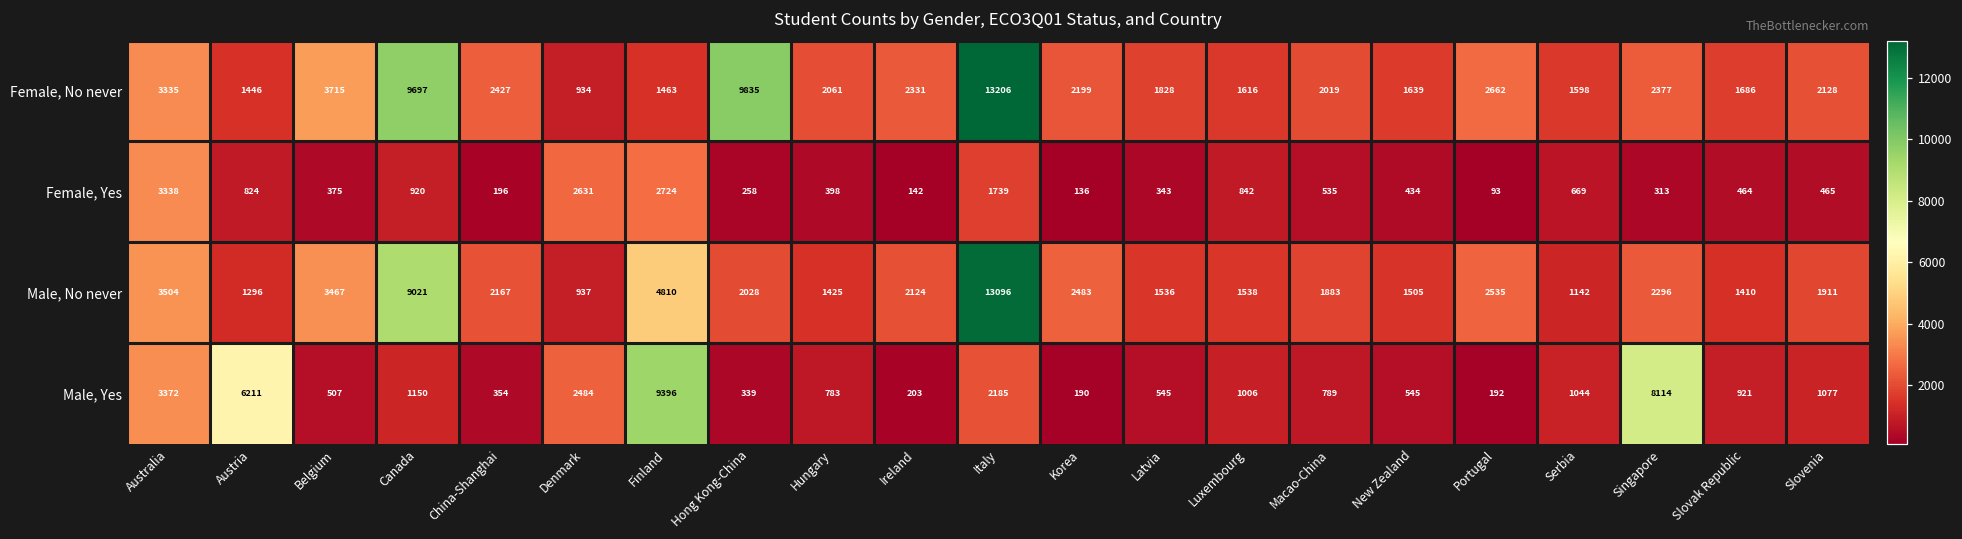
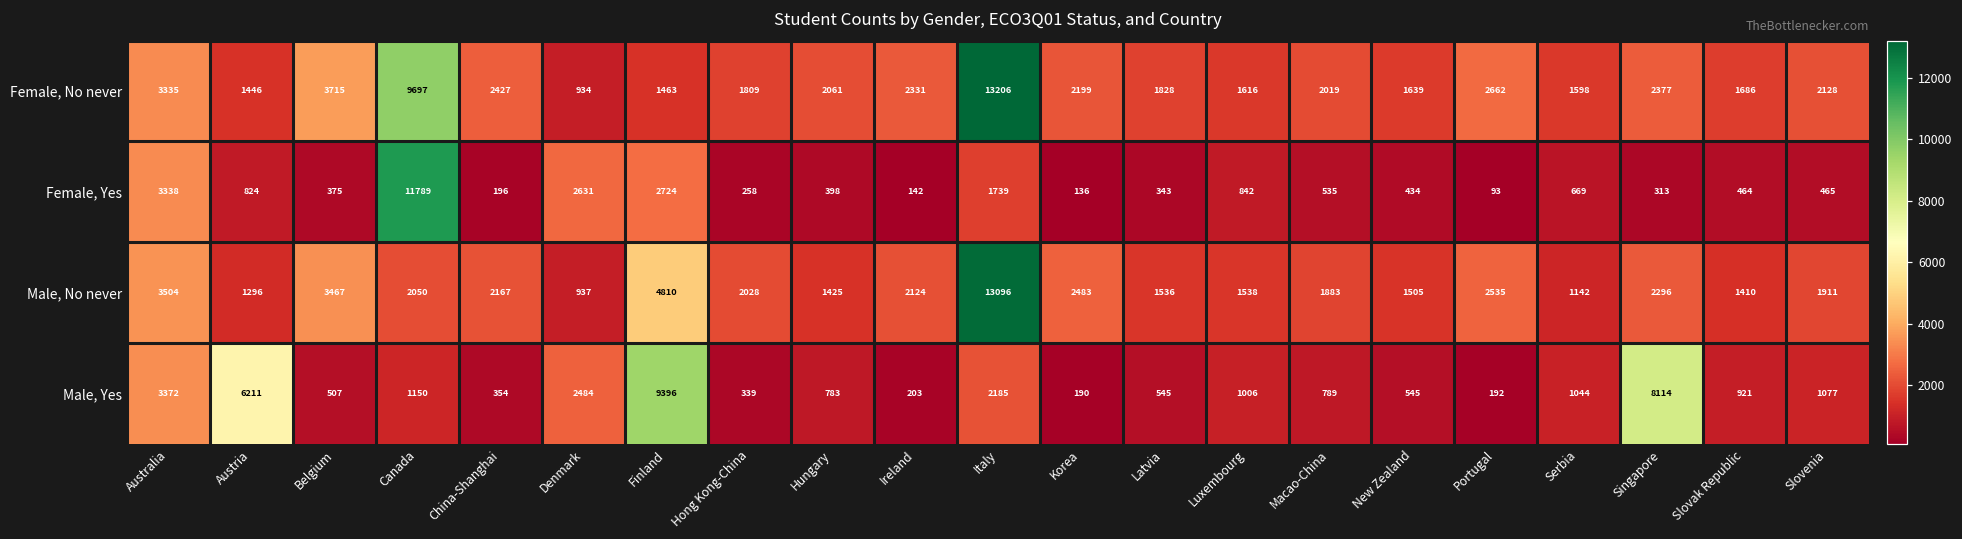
  {
    "Female, No never": {
      "Australia": 3335,
      "Austria": 1446,
      "Belgium": 3715,
      "Canada": 9697,
      "China-Shanghai": 2427,
      "Denmark": 934,
      "Finland": 1463,
-     "Hong Kong-China": 9835,
+     "Hong Kong-China": 1809,
      "Hungary": 2061,
      "Ireland": 2331,
      "Italy": 13206,
      "Korea": 2199,
      "Latvia": 1828,
      "Luxembourg": 1616,
      "Macao-China": 2019,
      "New Zealand": 1639,
      "Portugal": 2662,
      "Serbia": 1598,
      "Singapore": 2377,
      "Slovak Republic": 1686,
      "Slovenia": 2128
    },
    "Female, Yes": {
      "Australia": 3338,
      "Austria": 824,
      "Belgium": 375,
-     "Canada": 920,
+     "Canada": 11789,
      "China-Shanghai": 196,
      "Denmark": 2631,
      "Finland": 2724,
      "Hong Kong-China": 258,
      "Hungary": 398,
      "Ireland": 142,
      "Italy": 1739,
      "Korea": 136,
      "Latvia": 343,
      "Luxembourg": 842,
      "Macao-China": 535,
      "New Zealand": 434,
      "Portugal": 93,
      "Serbia": 669,
      "Singapore": 313,
      "Slovak Republic": 464,
      "Slovenia": 465
    },
    "Male, No never": {
      "Australia": 3504,
      "Austria": 1296,
      "Belgium": 3467,
-     "Canada": 9021,
+     "Canada": 2050,
      "China-Shanghai": 2167,
      "Denmark": 937,
      "Finland": 4810,
      "Hong Kong-China": 2028,
      "Hungary": 1425,
      "Ireland": 2124,
      "Italy": 13096,
      "Korea": 2483,
      "Latvia": 1536,
      "Luxembourg": 1538,
      "Macao-China": 1883,
      "New Zealand": 1505,
      "Portugal": 2535,
      "Serbia": 1142,
      "Singapore": 2296,
      "Slovak Republic": 1410,
      "Slovenia": 1911
    },
    "Male, Yes": {
      "Australia": 3372,
      "Austria": 6211,
      "Belgium": 507,
      "Canada": 1150,
      "China-Shanghai": 354,
      "Denmark": 2484,
      "Finland": 9396,
      "Hong Kong-China": 339,
      "Hungary": 783,
      "Ireland": 203,
      "Italy": 2185,
      "Korea": 190,
      "Latvia": 545,
      "Luxembourg": 1006,
      "Macao-China": 789,
      "New Zealand": 545,
      "Portugal": 192,
      "Serbia": 1044,
      "Singapore": 8114,
      "Slovak Republic": 921,
      "Slovenia": 1077
    }
  }
